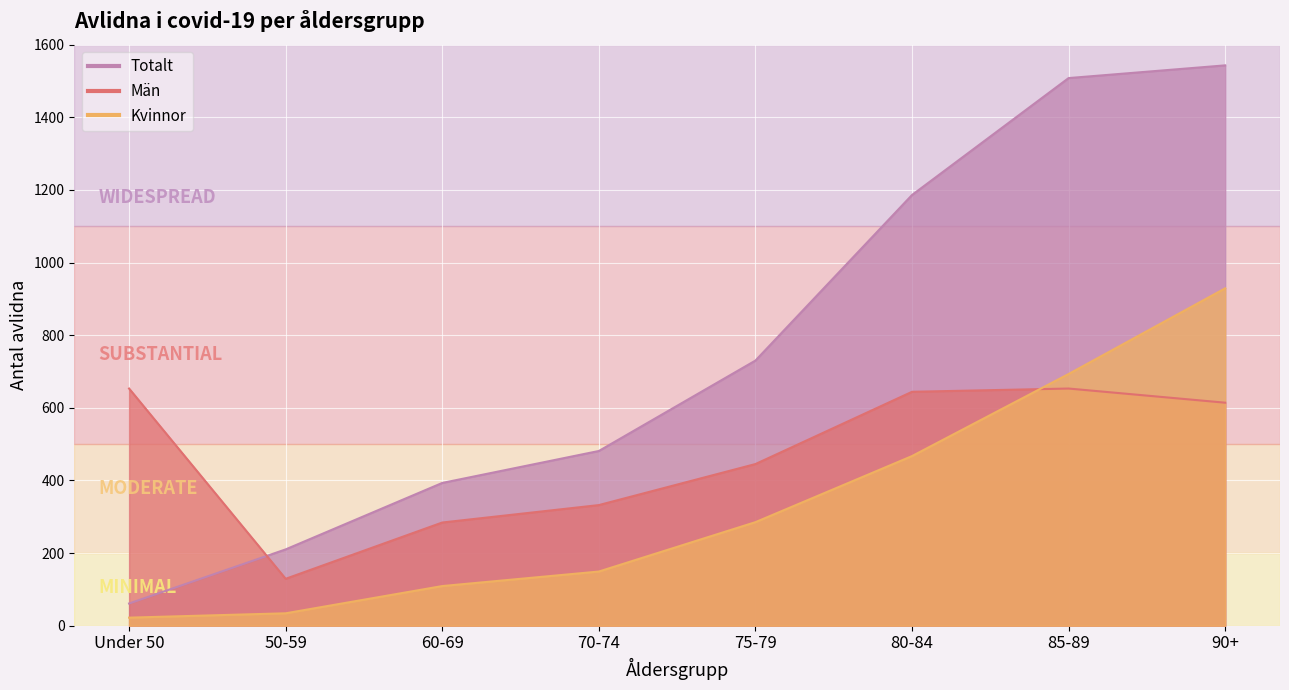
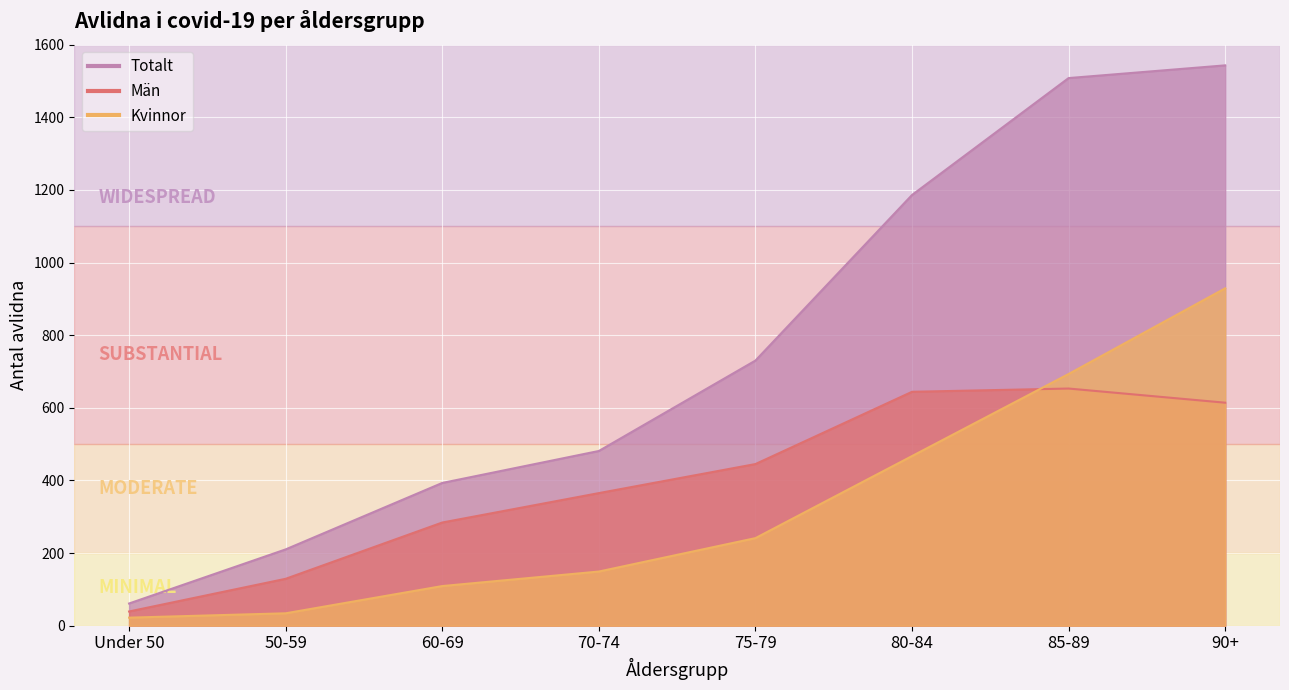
  {
    "Totalt": {
      "Under 50": 60,
      "50-59": 210,
      "60-69": 390,
      "70-74": 480,
      "75-79": 730,
      "80-84": 1190,
      "85-89": 1510,
      "90+": 1540
    },
    "Män": {
-     "Under 50": 650,
+     "Under 50": 40,
      "50-59": 130,
      "60-69": 280,
-     "70-74": 330,
+     "70-74": 370,
      "75-79": 450,
      "80-84": 640,
      "85-89": 650,
      "90+": 610
    },
    "Kvinnor": {
      "Under 50": 20,
      "50-59": 30,
      "60-69": 110,
      "70-74": 150,
-     "75-79": 290,
+     "75-79": 240,
      "80-84": 470,
      "85-89": 690,
      "90+": 930
    }
  }
